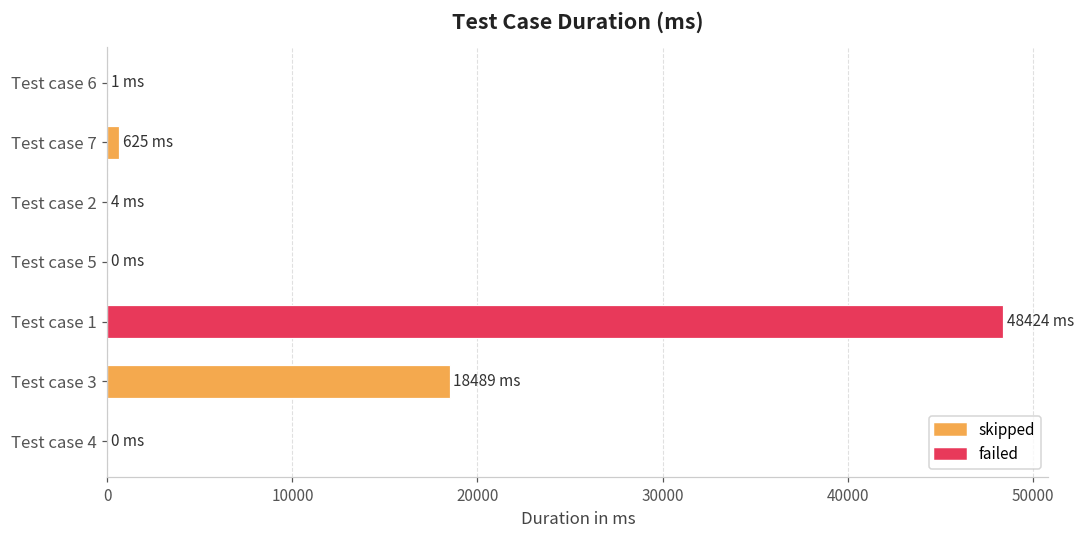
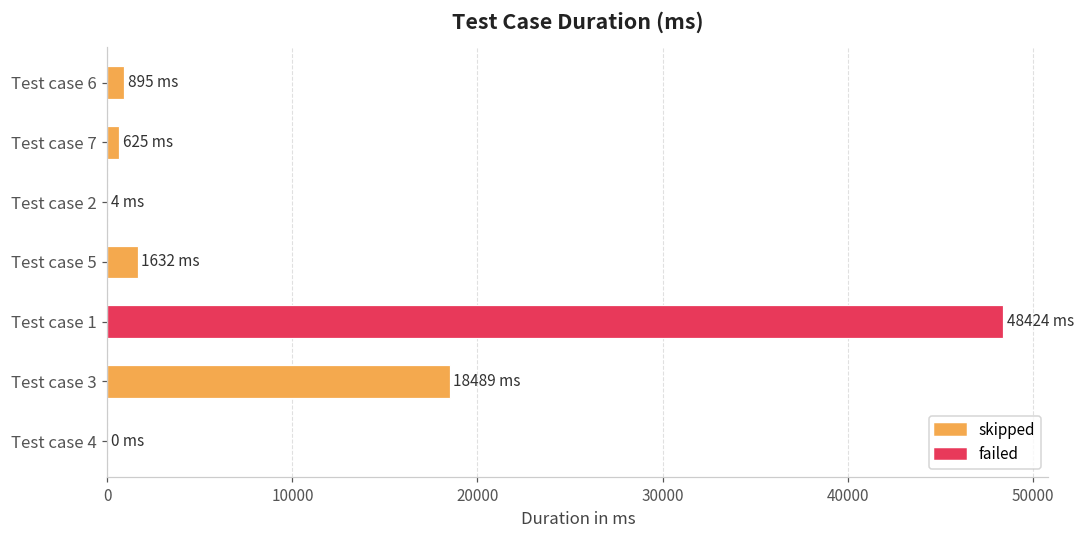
  {
-   "Test case 6": 1,
+   "Test case 6": 895,
    "Test case 7": 625,
    "Test case 2": 4,
-   "Test case 5": 0,
+   "Test case 5": 1632,
    "Test case 1": 48424,
    "Test case 3": 18489,
    "Test case 4": 0
  }
